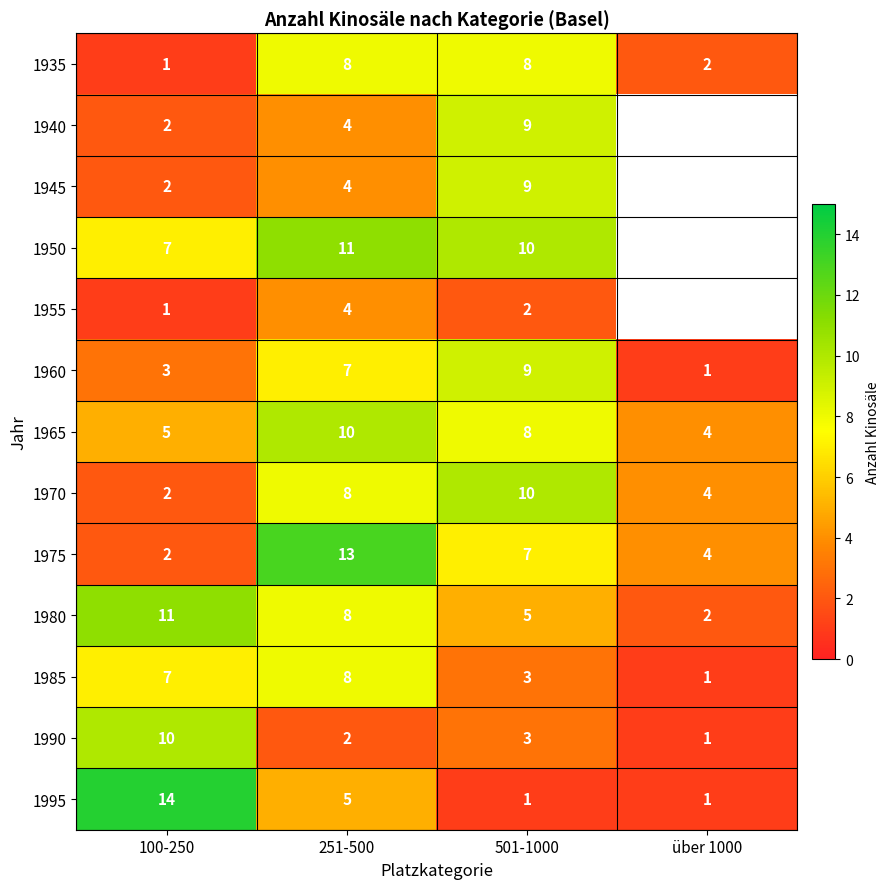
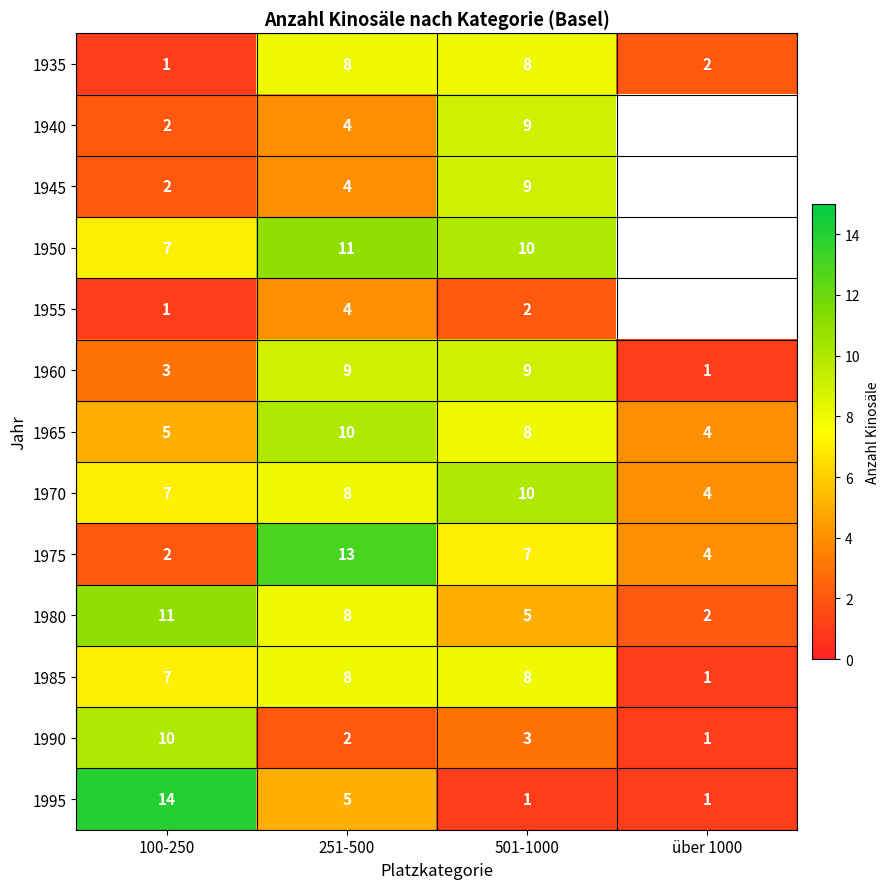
  {
    "1935": {
      "100-250": 1,
      "251-500": 8,
      "501-1000": 8,
      "über 1000": 2
    },
    "1940": {
      "100-250": 2,
      "251-500": 4,
      "501-1000": 9
    },
    "1945": {
      "100-250": 2,
      "251-500": 4,
      "501-1000": 9
    },
    "1950": {
      "100-250": 7,
      "251-500": 11,
      "501-1000": 10
    },
    "1955": {
      "100-250": 1,
      "251-500": 4,
      "501-1000": 2
    },
    "1960": {
      "100-250": 3,
-     "251-500": 7,
+     "251-500": 9,
      "501-1000": 9,
      "über 1000": 1
    },
    "1965": {
      "100-250": 5,
      "251-500": 10,
      "501-1000": 8,
      "über 1000": 4
    },
    "1970": {
-     "100-250": 2,
+     "100-250": 7,
      "251-500": 8,
      "501-1000": 10,
      "über 1000": 4
    },
    "1975": {
      "100-250": 2,
      "251-500": 13,
      "501-1000": 7,
      "über 1000": 4
    },
    "1980": {
      "100-250": 11,
      "251-500": 8,
      "501-1000": 5,
      "über 1000": 2
    },
    "1985": {
      "100-250": 7,
      "251-500": 8,
-     "501-1000": 3,
+     "501-1000": 8,
      "über 1000": 1
    },
    "1990": {
      "100-250": 10,
      "251-500": 2,
      "501-1000": 3,
      "über 1000": 1
    },
    "1995": {
      "100-250": 14,
      "251-500": 5,
      "501-1000": 1,
      "über 1000": 1
    }
  }
